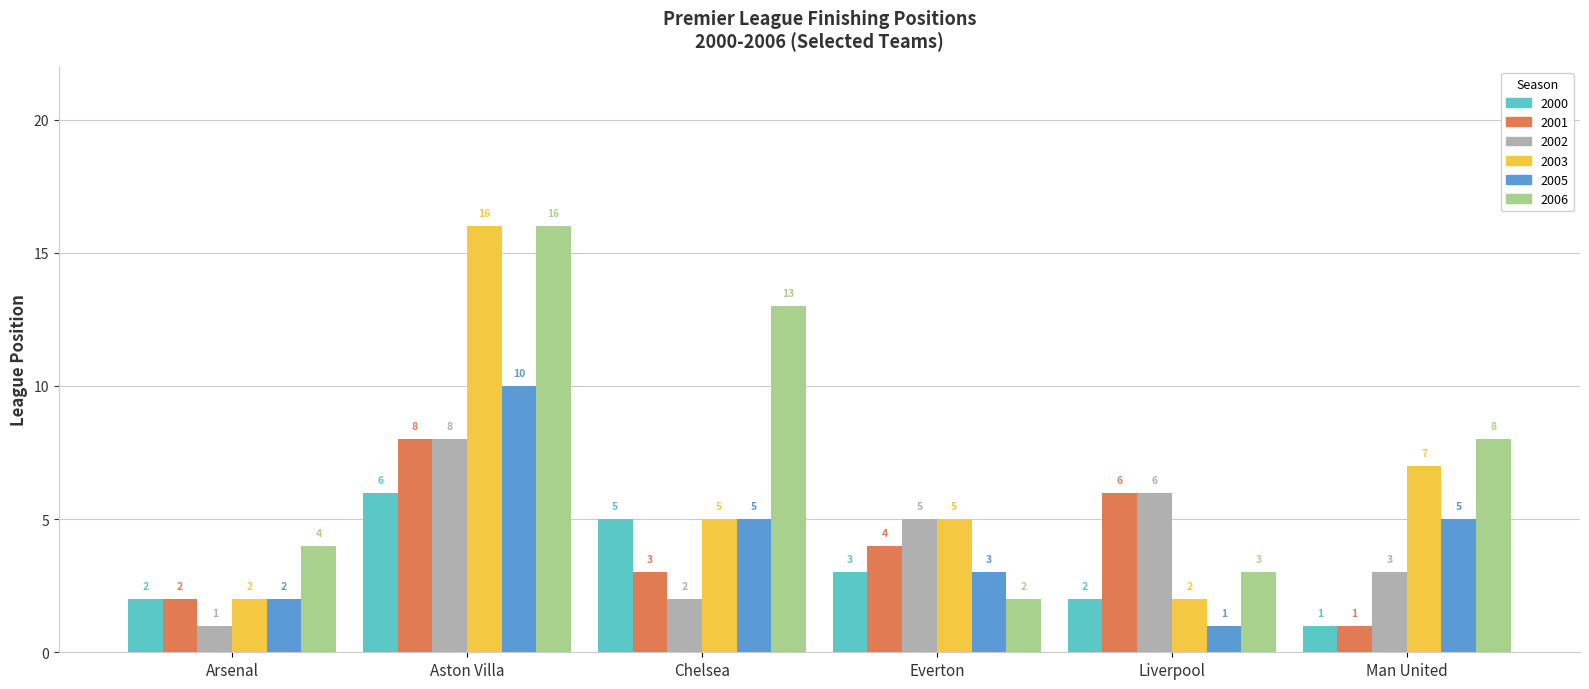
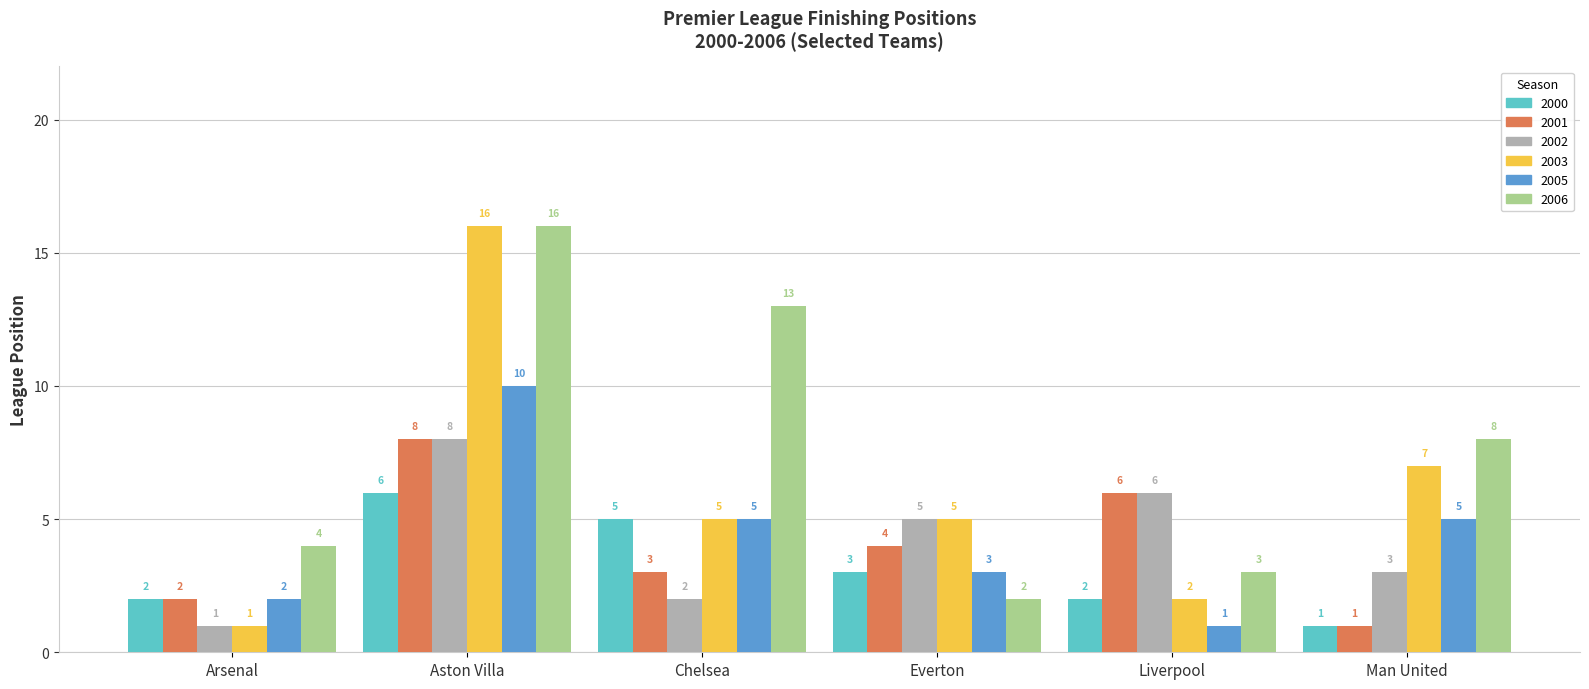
  {
    "2001": {
      "Arsenal": 2,
      "Aston Villa": 8,
      "Chelsea": 3,
      "Everton": 4,
      "Liverpool": 6,
      "Man United": 1
    },
    "2003": {
-     "Arsenal": 2,
+     "Arsenal": 1,
      "Aston Villa": 16,
      "Chelsea": 5,
      "Everton": 5,
      "Liverpool": 2,
      "Man United": 7
    }
  }
